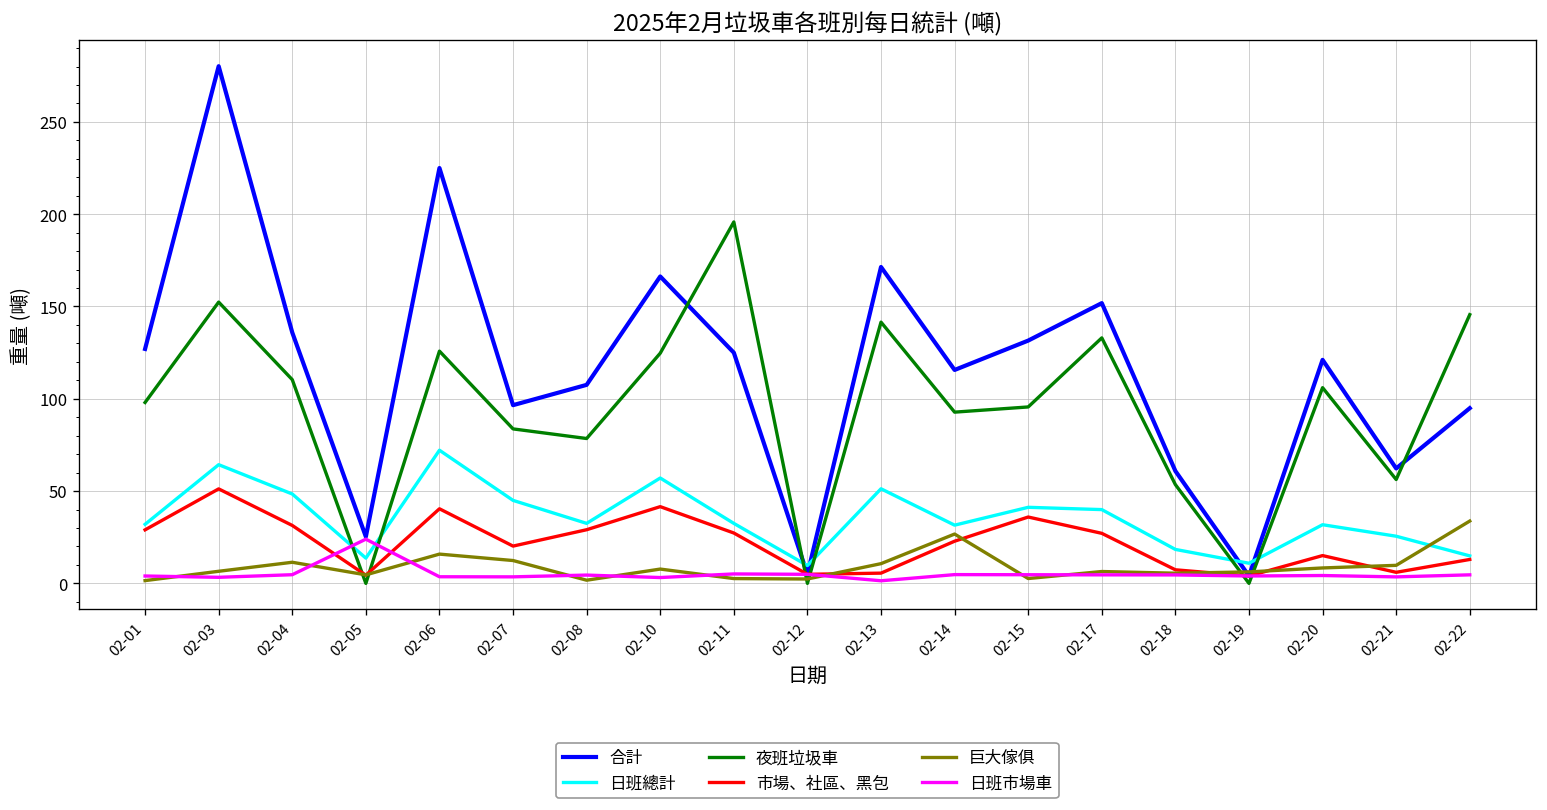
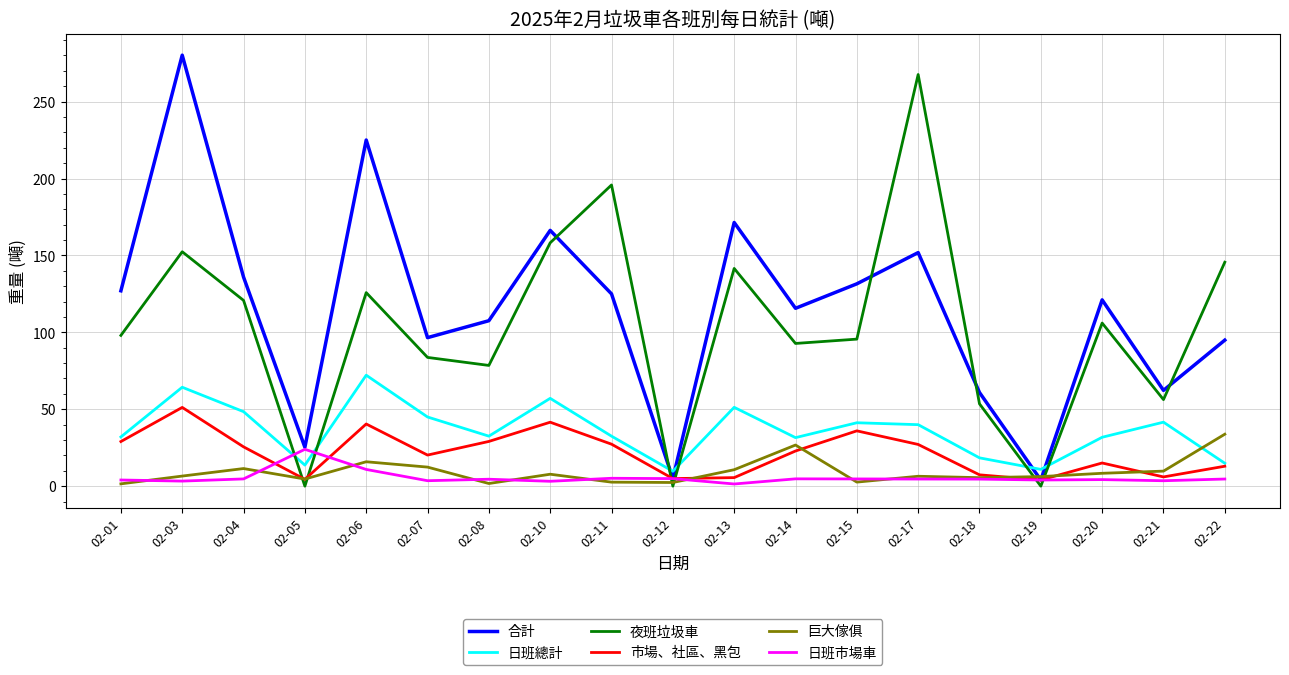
  {
    "合計": {
      "02-01": 127,
      "02-03": 280,
      "02-04": 136,
      "02-06": 225,
      "02-07": 97,
      "02-08": 108,
      "02-10": 166,
      "02-11": 125,
      "02-13": 171,
      "02-14": 116,
      "02-15": 132,
      "02-17": 152,
      "02-18": 61,
      "02-20": 121,
      "02-21": 62,
      "02-22": 95
    },
    "日班總計": {
      "02-01": 32,
      "02-03": 64,
      "02-04": 48,
      "02-05": 14,
      "02-06": 72,
      "02-07": 45,
      "02-08": 33,
      "02-10": 57,
      "02-11": 33,
      "02-12": 10,
      "02-13": 51,
      "02-14": 32,
      "02-15": 41,
      "02-17": 40,
      "02-18": 18,
      "02-19": 11,
      "02-20": 32,
-     "02-21": 26,
+     "02-21": 42,
      "02-22": 15
    },
    "夜班垃圾車": {
      "02-01": 98,
      "02-03": 152,
-     "02-04": 110,
+     "02-04": 121,
      "02-05": 0,
      "02-06": 126,
      "02-07": 84,
      "02-08": 78,
-     "02-10": 125,
+     "02-10": 158,
      "02-11": 196,
      "02-12": 0,
      "02-13": 142,
      "02-14": 93,
      "02-15": 96,
-     "02-17": 133,
+     "02-17": 268,
      "02-18": 54,
      "02-19": 0,
      "02-20": 106,
      "02-21": 56,
      "02-22": 146
    },
    "市場、社區、黑包": {
      "02-01": 29,
      "02-03": 51,
-     "02-04": 31,
+     "02-04": 26,
      "02-06": 40,
      "02-07": 20,
      "02-08": 29,
      "02-10": 42,
      "02-11": 27,
      "02-13": 6,
      "02-14": 23,
      "02-15": 36,
      "02-17": 27,
      "02-18": 7,
      "02-20": 15,
      "02-21": 6,
      "02-22": 13
    },
    "巨大傢俱": {
      "02-01": 2,
      "02-03": 7,
      "02-04": 11,
      "02-06": 16,
      "02-07": 12,
      "02-08": 2,
      "02-10": 8,
      "02-11": 3,
      "02-12": 2,
      "02-13": 11,
      "02-14": 27,
      "02-15": 3,
      "02-17": 6,
      "02-19": 6,
      "02-20": 8,
      "02-21": 10,
      "02-22": 34
    },
    "日班市場車": {
      "02-01": 4,
      "02-03": 3,
      "02-04": 5,
-     "02-06": 4,
+     "02-06": 11,
      "02-07": 4,
      "02-08": 5,
      "02-10": 3,
      "02-11": 5,
      "02-13": 1,
      "02-14": 5,
      "02-15": 5,
      "02-17": 5,
      "02-20": 4,
      "02-21": 4,
      "02-22": 5
    }
  }
